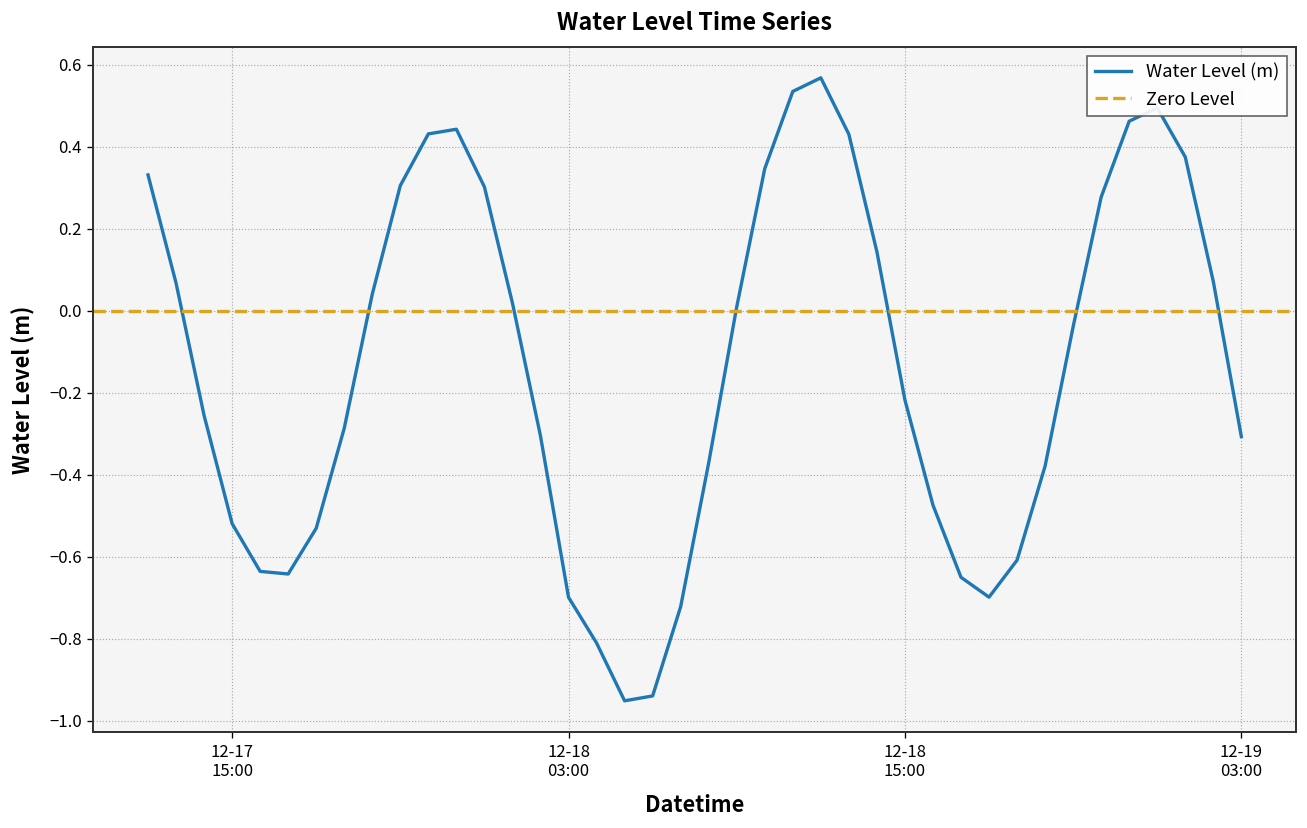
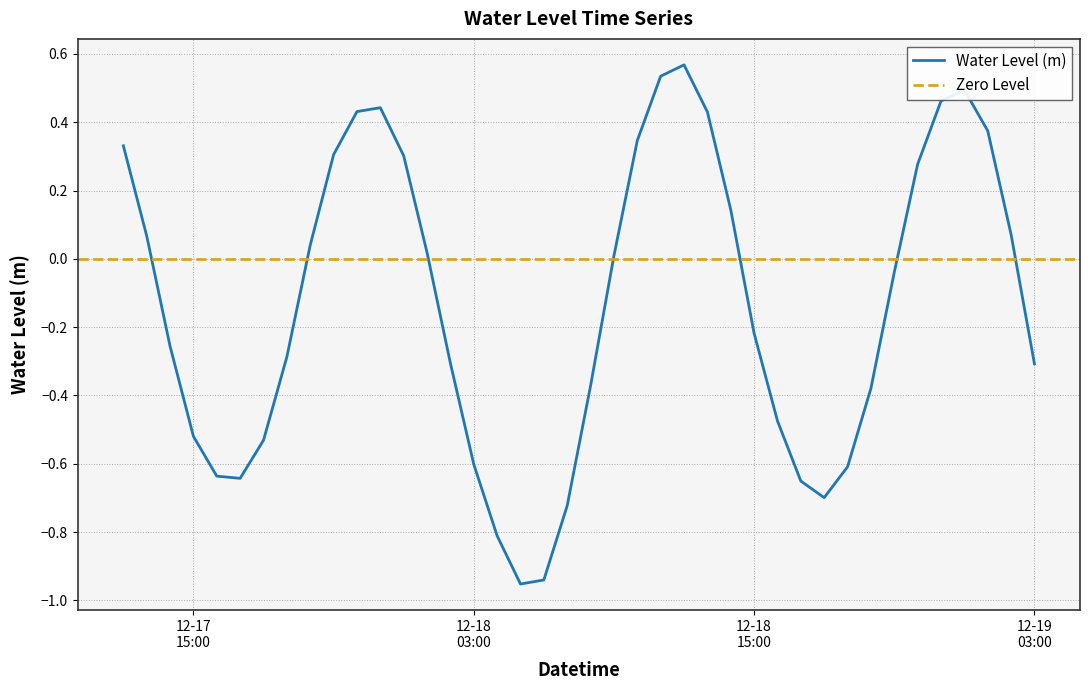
  {
    "12-17 15:00": -0.52,
-   "12-18 03:00": -0.70,
+   "12-18 03:00": -0.60,
    "12-18 15:00": -0.22,
    "12-19 03:00": -0.31
  }
